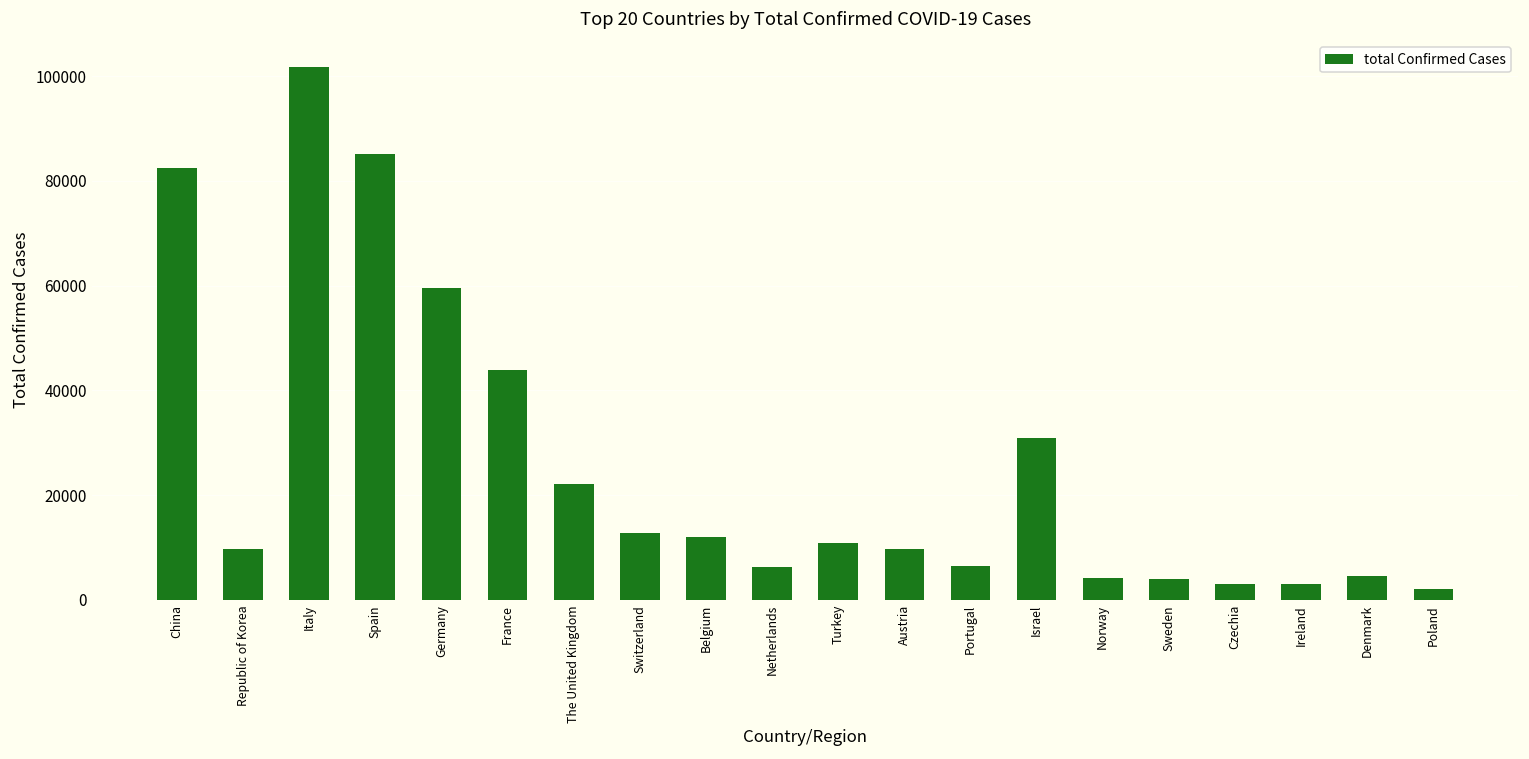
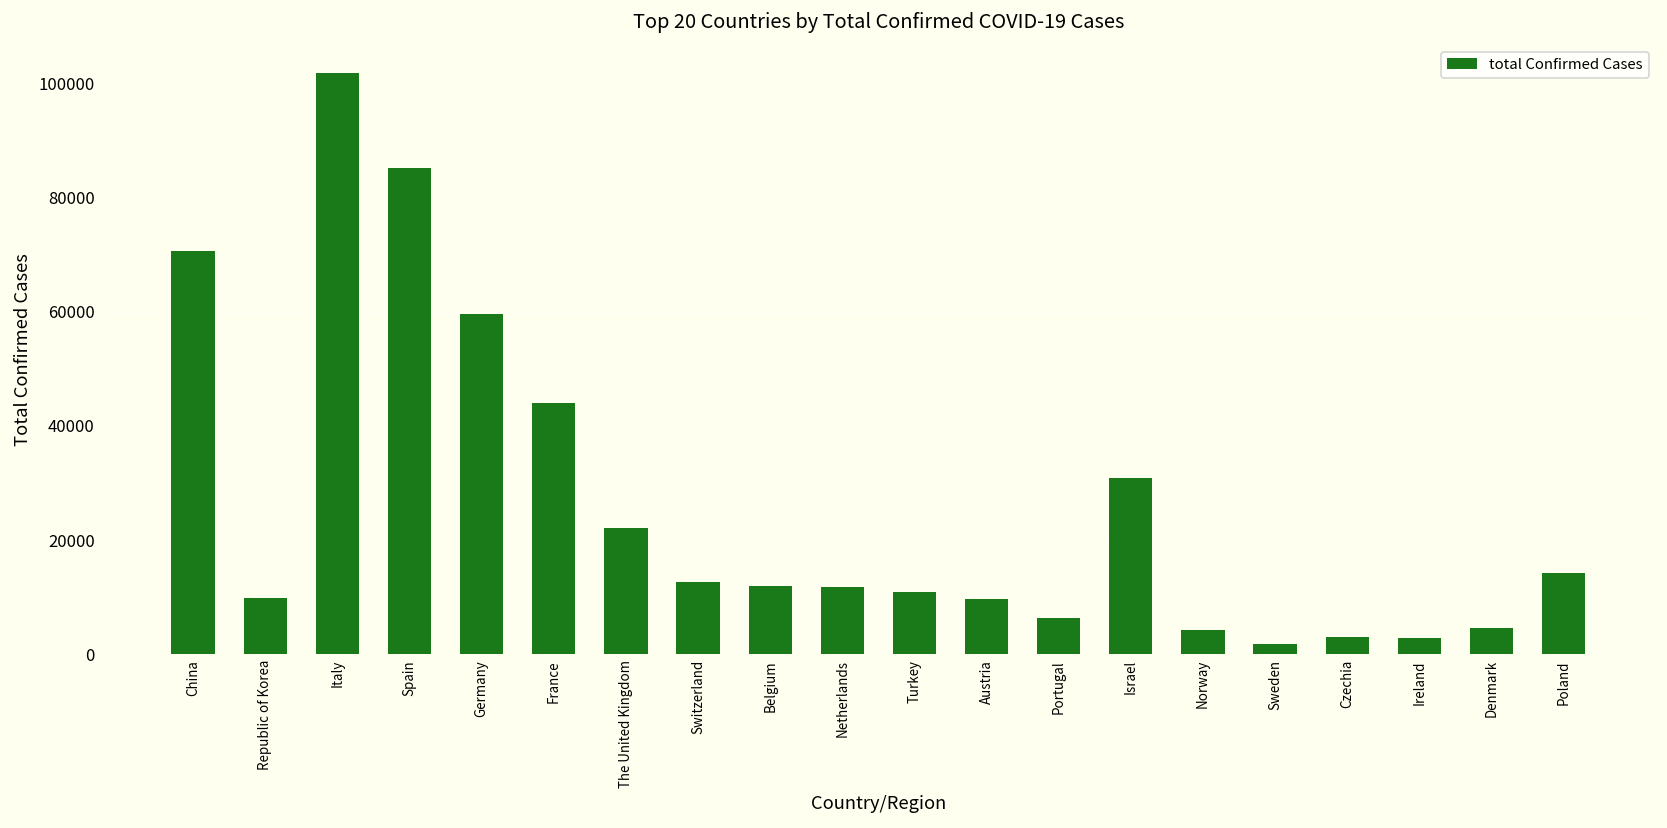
  {
-   "China": 83000,
+   "China": 71000,
    "Republic of Korea": 10000,
    "Italy": 102000,
    "Spain": 85000,
    "Germany": 60000,
    "France": 44000,
    "The United Kingdom": 22000,
    "Switzerland": 13000,
    "Belgium": 12000,
-   "Netherlands": 6000,
+   "Netherlands": 12000,
    "Turkey": 11000,
    "Austria": 10000,
    "Portugal": 6000,
    "Israel": 31000,
    "Norway": 4000,
-   "Sweden": 4000,
+   "Sweden": 2000,
    "Czechia": 3000,
    "Ireland": 3000,
    "Denmark": 5000,
-   "Poland": 2000
+   "Poland": 14000
  }
